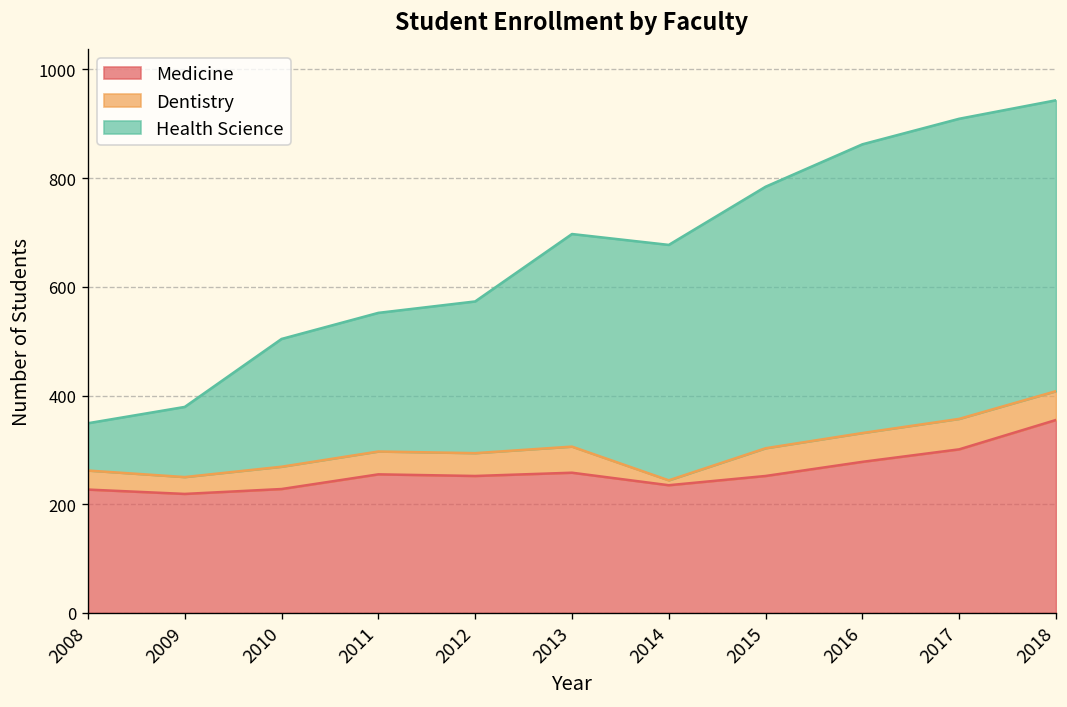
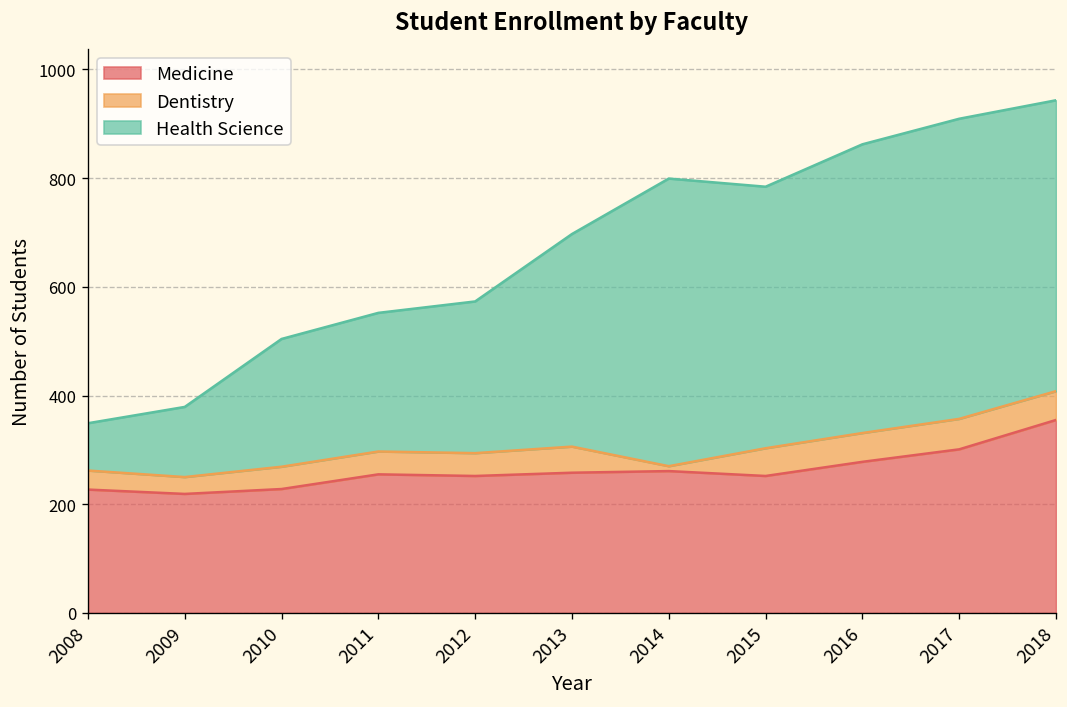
  {
    "Medicine": {
      "2008": 230,
      "2009": 220,
      "2010": 230,
      "2011": 260,
      "2012": 250,
      "2013": 260,
-     "2014": 240,
+     "2014": 260,
      "2015": 250,
      "2016": 280,
      "2017": 300,
      "2018": 360
    },
    "Dentistry": {
      "2008": 40,
      "2009": 30,
      "2010": 40,
      "2011": 40,
      "2012": 40,
      "2013": 50,
      "2014": 10,
      "2015": 50,
      "2016": 50,
      "2017": 60,
      "2018": 50
    },
    "Health Science": {
      "2008": 90,
      "2009": 130,
      "2010": 240,
      "2011": 260,
      "2012": 280,
      "2013": 390,
-     "2014": 430,
+     "2014": 530,
      "2015": 480,
      "2016": 530,
      "2017": 550,
      "2018": 540
    }
  }
